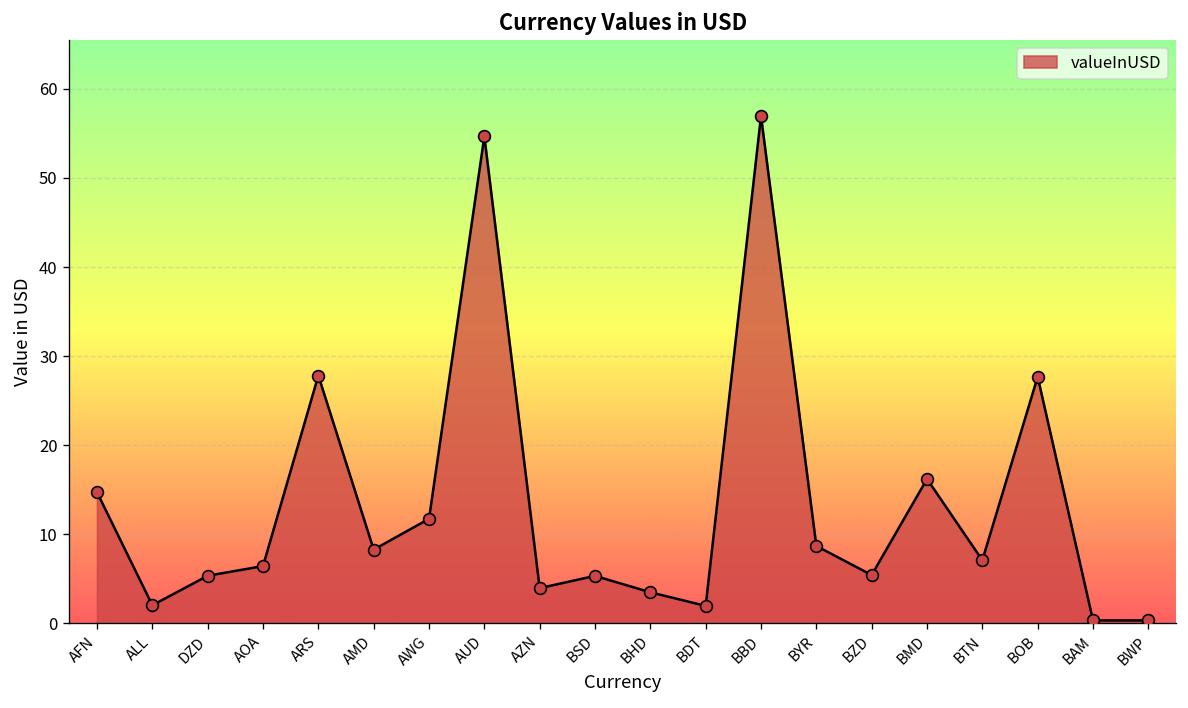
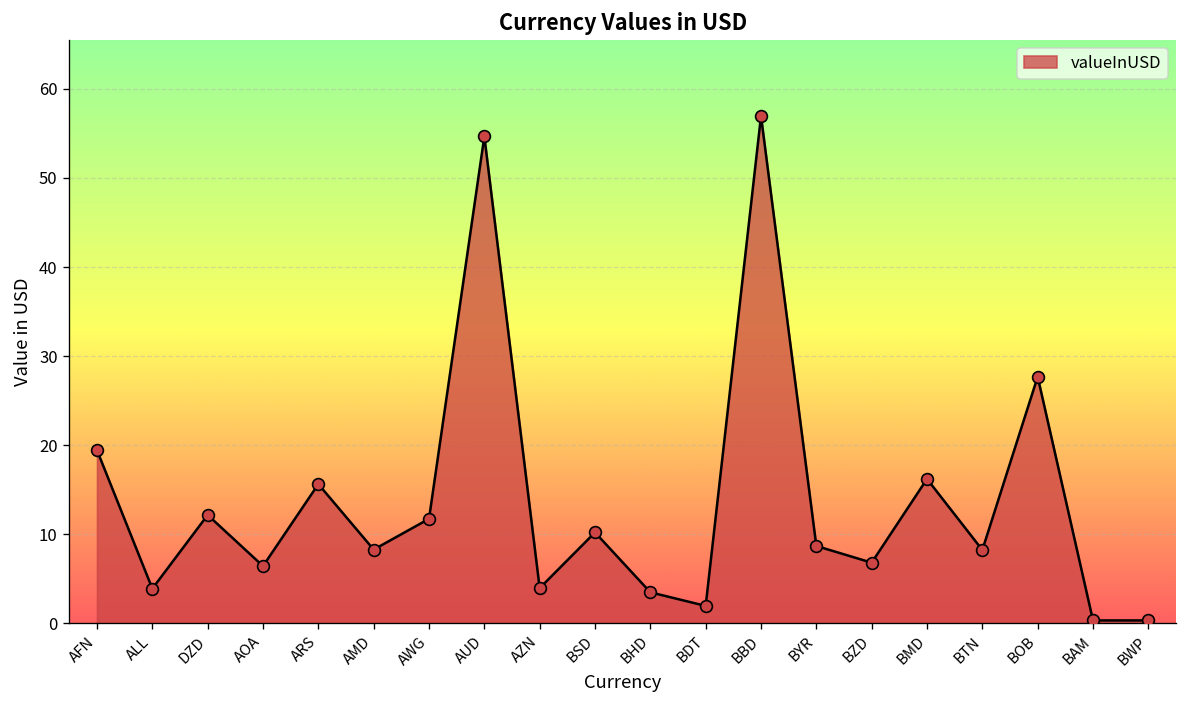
  {
-   "AFN": 15,
-   "ALL": 2,
-   "DZD": 5,
+   "AFN": 19,
+   "ALL": 4,
+   "DZD": 12,
    "AOA": 6,
-   "ARS": 28,
+   "ARS": 16,
    "AMD": 8,
    "AWG": 12,
    "AUD": 55,
    "AZN": 4,
-   "BSD": 5,
+   "BSD": 10,
    "BHD": 3,
    "BDT": 2,
    "BBD": 57,
    "BYR": 9,
-   "BZD": 5,
+   "BZD": 7,
    "BMD": 16,
-   "BTN": 7,
+   "BTN": 8,
    "BOB": 28,
    "BAM": 0,
    "BWP": 0
  }
